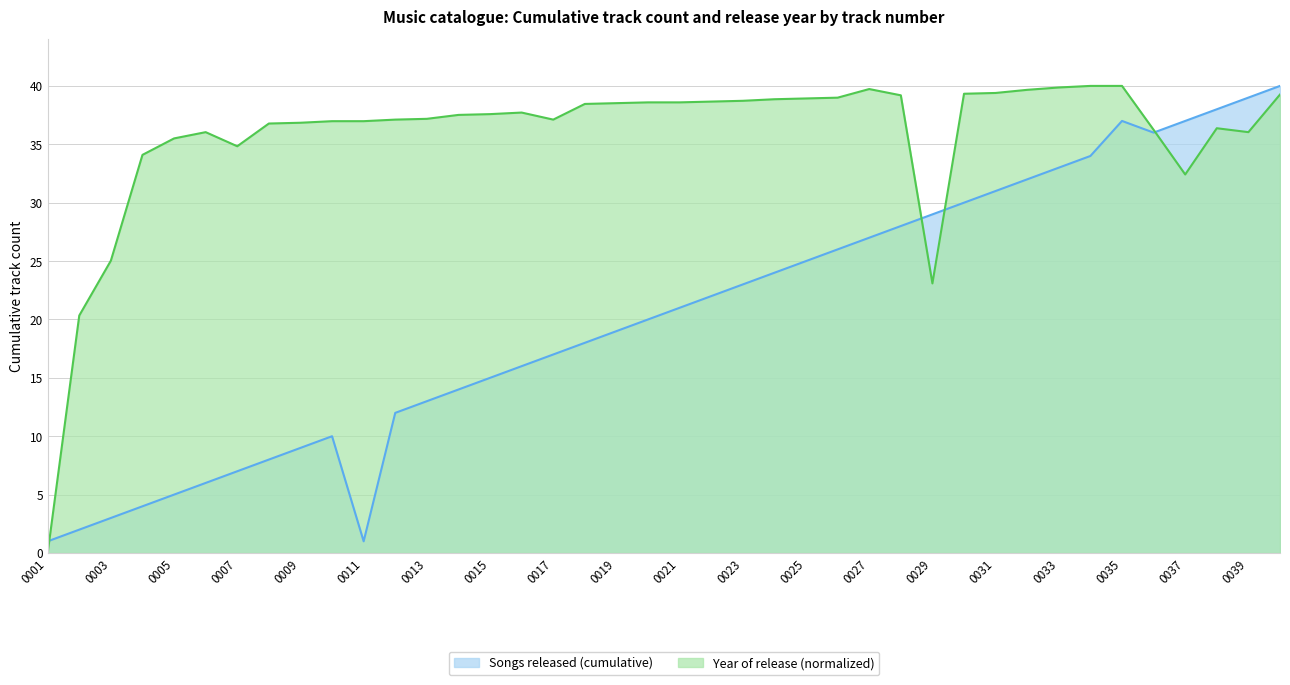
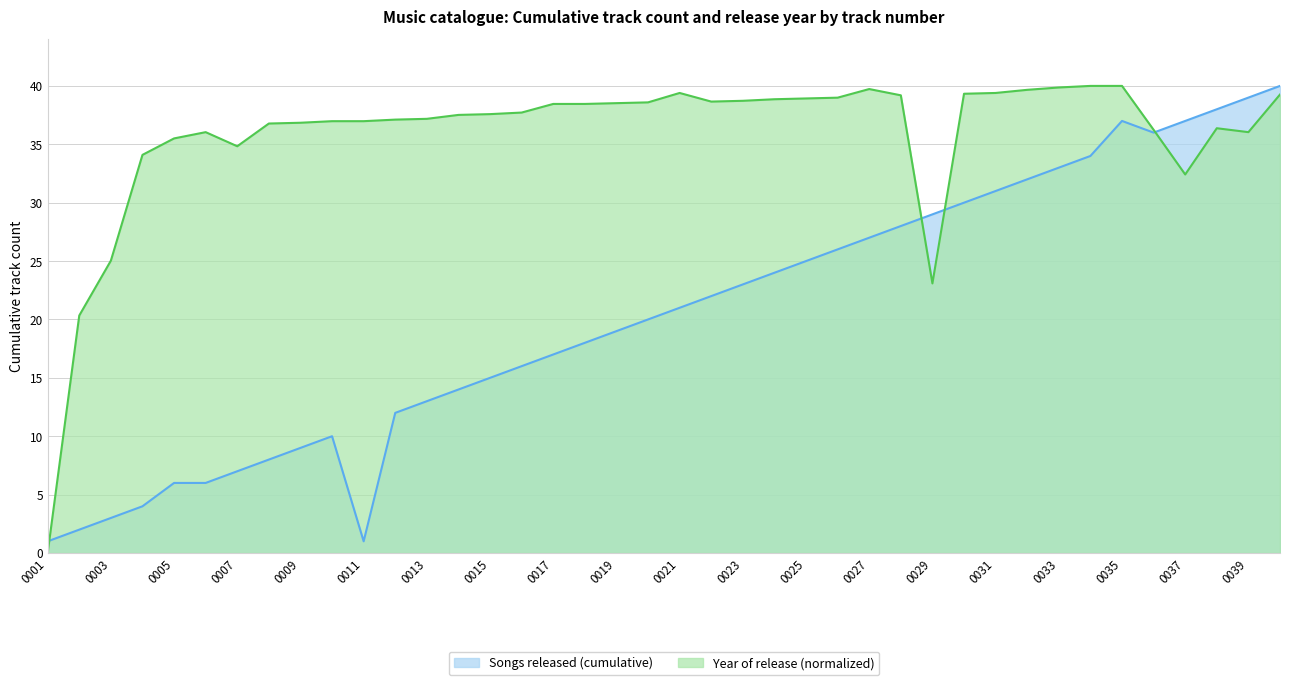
  {
    "Songs released (cumulative)": {
      "0001": 1,
      "0003": 3,
-     "0005": 5,
+     "0005": 6,
      "0007": 7,
      "0009": 9,
      "0011": 1,
      "0013": 13,
      "0015": 15,
      "0017": 17,
      "0019": 19,
      "0021": 21,
      "0023": 23,
      "0025": 25,
      "0027": 27,
      "0029": 29,
      "0031": 31,
      "0033": 33,
      "0035": 37,
      "0037": 37,
      "0039": 39
    },
    "Year of release (normalized)": {
      "0001": 0.0,
      "0003": 25.0,
      "0005": 35.5,
      "0007": 34.8,
      "0009": 36.8,
      "0011": 37.0,
      "0013": 37.2,
      "0015": 37.6,
-     "0017": 37.1,
+     "0017": 38.5,
      "0019": 38.5,
-     "0021": 38.6,
+     "0021": 39.4,
      "0023": 38.7,
      "0025": 38.9,
      "0027": 39.7,
      "0029": 23.1,
      "0031": 39.4,
      "0033": 39.9,
      "0035": 40.0,
      "0037": 32.4,
      "0039": 36.0
    }
  }
